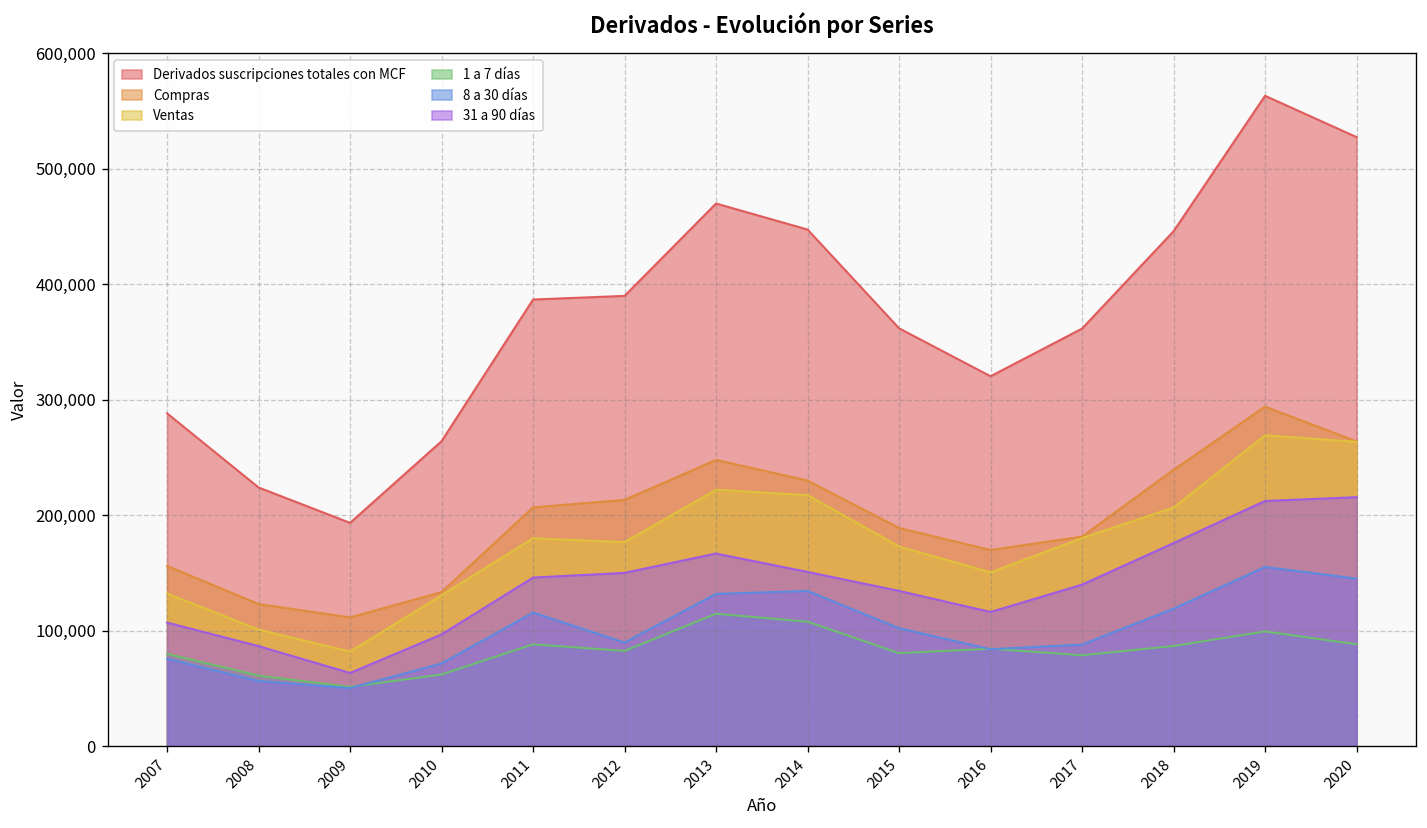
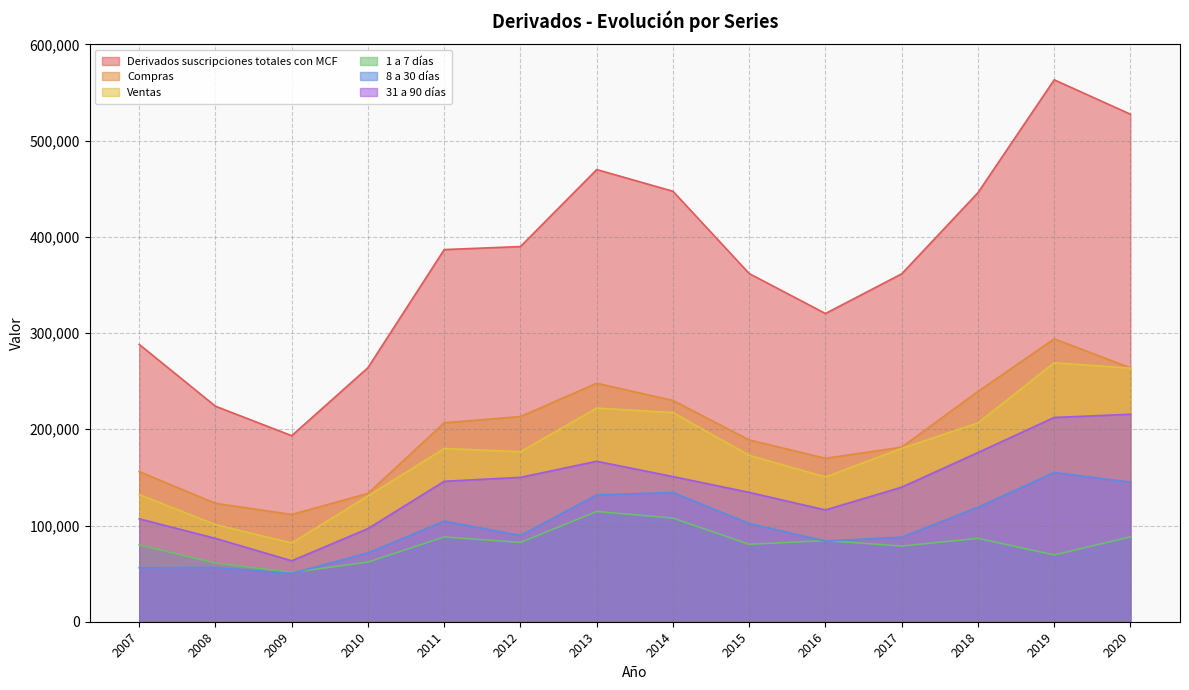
  {
    "1 a 7 días": {
      "2007": "80,000",
      "2008": "60,000",
      "2010": "60,000",
      "2011": "90,000",
      "2012": "80,000",
      "2013": "110,000",
      "2014": "110,000",
      "2015": "80,000",
      "2017": "80,000",
      "2018": "90,000",
-     "2019": "100,000",
+     "2019": "70,000",
      "2020": "90,000"
    },
    "8 a 30 días": {
-     "2007": "80,000",
+     "2007": "60,000",
      "2008": "60,000",
      "2010": "70,000",
-     "2011": "120,000",
+     "2011": "100,000",
      "2012": "90,000",
      "2013": "130,000",
      "2014": "130,000",
      "2015": "100,000",
      "2017": "90,000",
      "2018": "120,000",
      "2019": "160,000",
      "2020": "150,000"
    },
    "31 a 90 días": {
      "2007": "110,000",
      "2008": "90,000",
      "2009": "60,000",
      "2010": "100,000",
      "2011": "150,000",
      "2012": "150,000",
      "2013": "170,000",
      "2014": "150,000",
      "2015": "130,000",
      "2016": "120,000",
      "2017": "140,000",
      "2018": "180,000",
      "2019": "210,000",
      "2020": "220,000"
    }
  }
